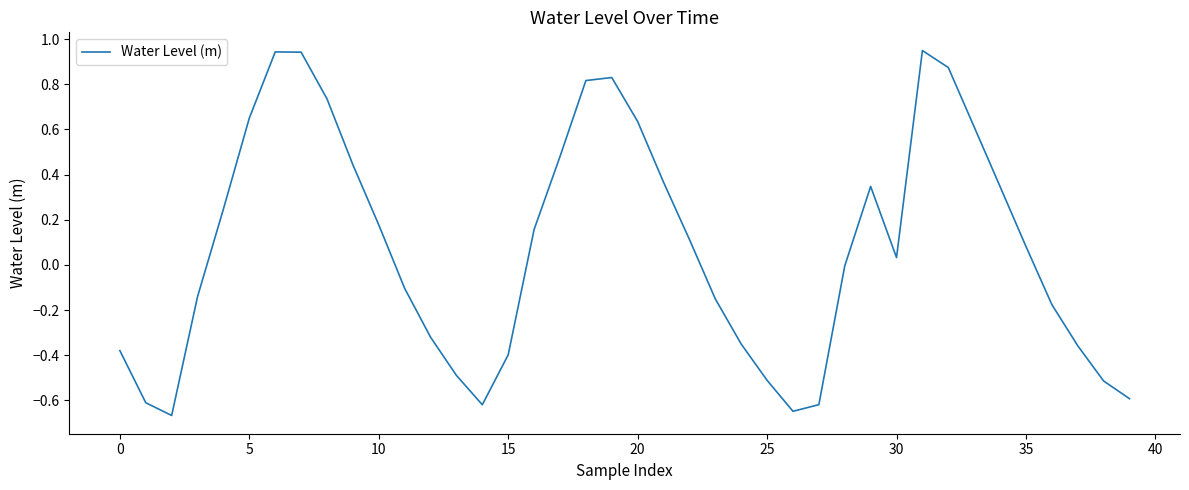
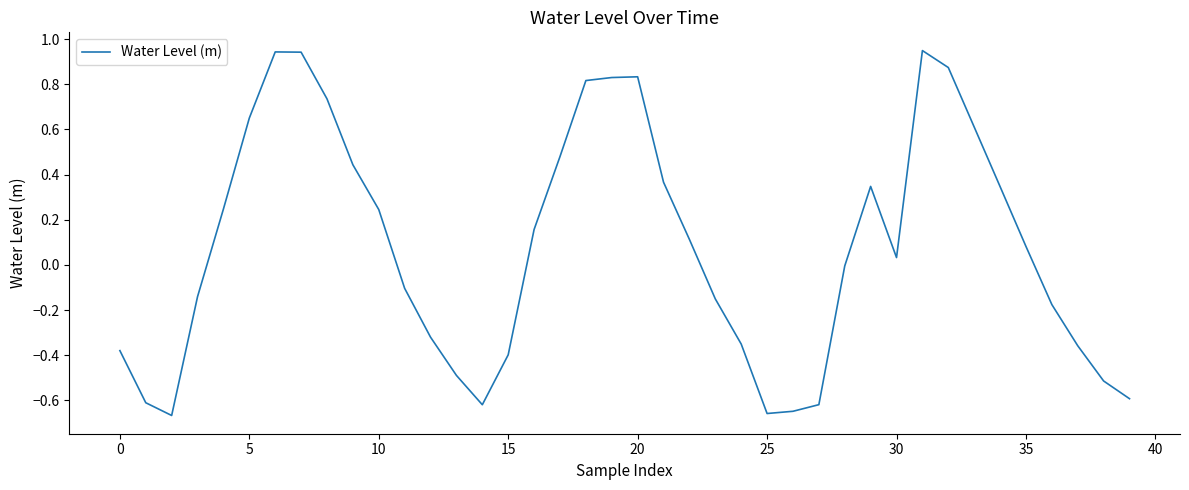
  {
    "0": -0.38,
    "5": 0.65,
-   "10": 0.18,
+   "10": 0.25,
    "15": -0.40,
-   "20": 0.64,
-   "25": -0.51,
+   "20": 0.83,
+   "25": -0.66,
    "30": 0.03,
    "35": 0.08
  }
